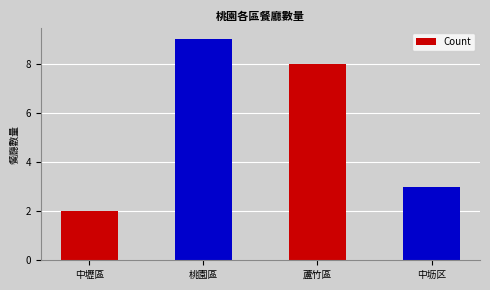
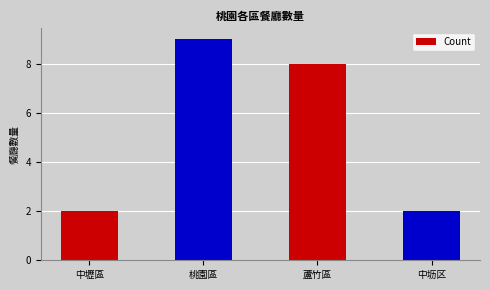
  {
    "中壢區": 2,
    "桃園區": 9,
    "蘆竹區": 8,
-   "中坜区": 3
+   "中坜区": 2
  }
